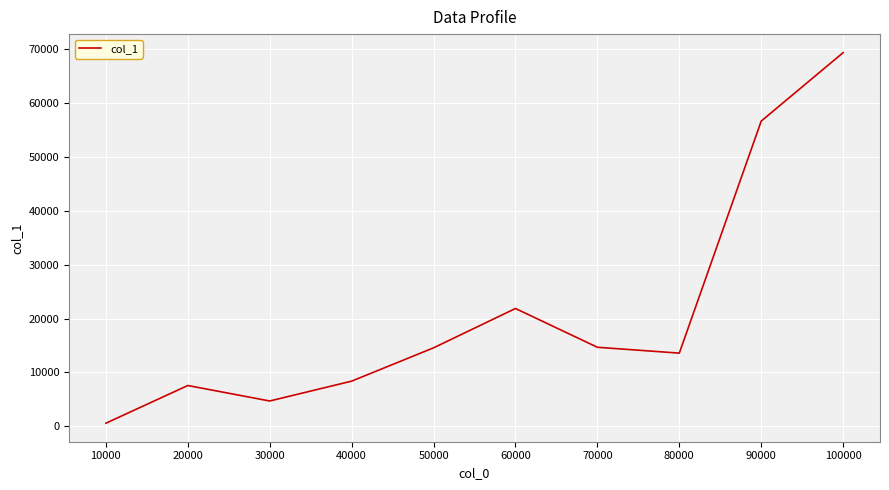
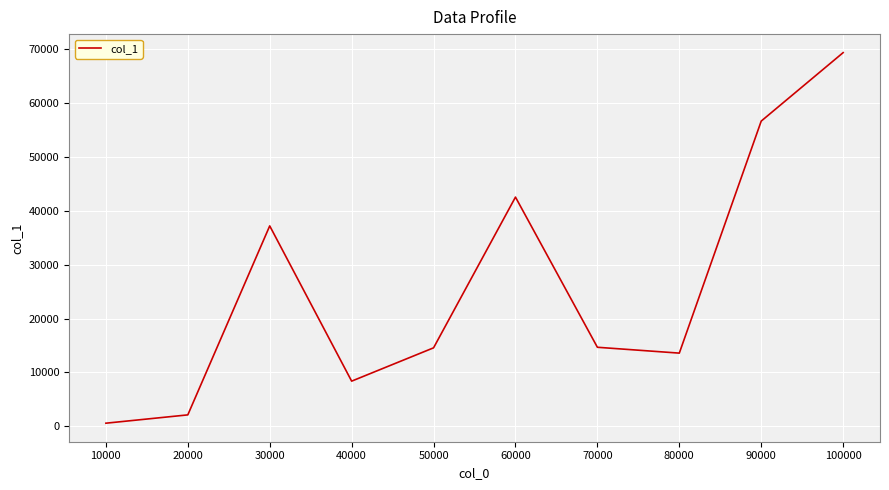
  {
    "10000": 1000,
-   "20000": 8000,
-   "30000": 5000,
+   "20000": 2000,
+   "30000": 37000,
    "40000": 8000,
    "50000": 15000,
-   "60000": 22000,
+   "60000": 43000,
    "70000": 15000,
    "80000": 14000,
    "90000": 57000,
    "100000": 69000
  }
